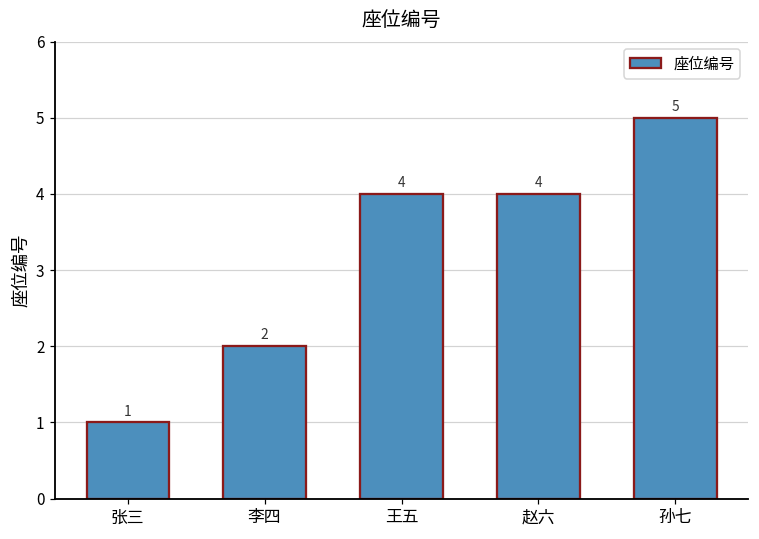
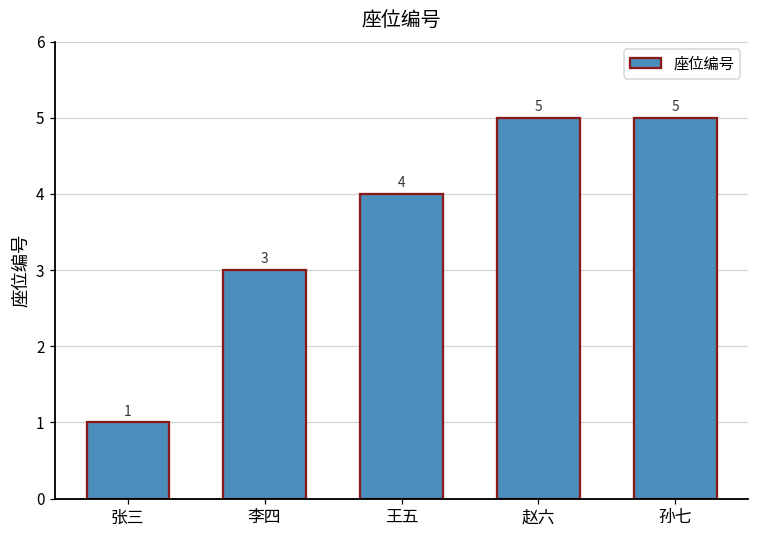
  {
    "张三": 1,
-   "李四": 2,
+   "李四": 3,
    "王五": 4,
-   "赵六": 4,
+   "赵六": 5,
    "孙七": 5
  }
